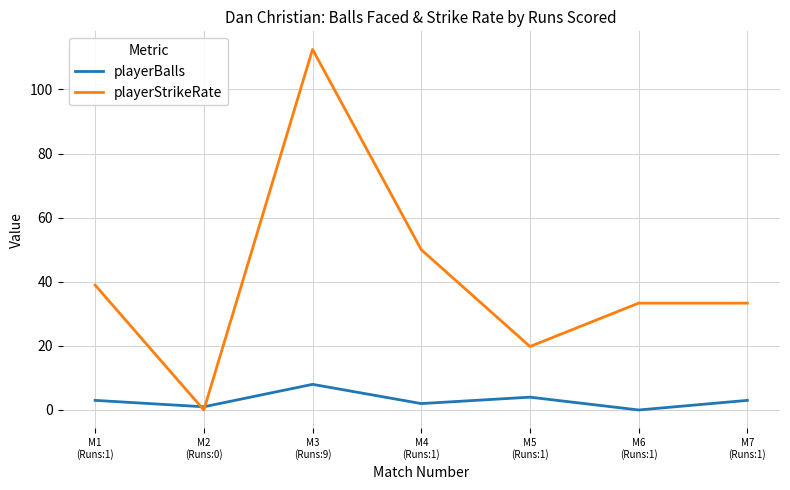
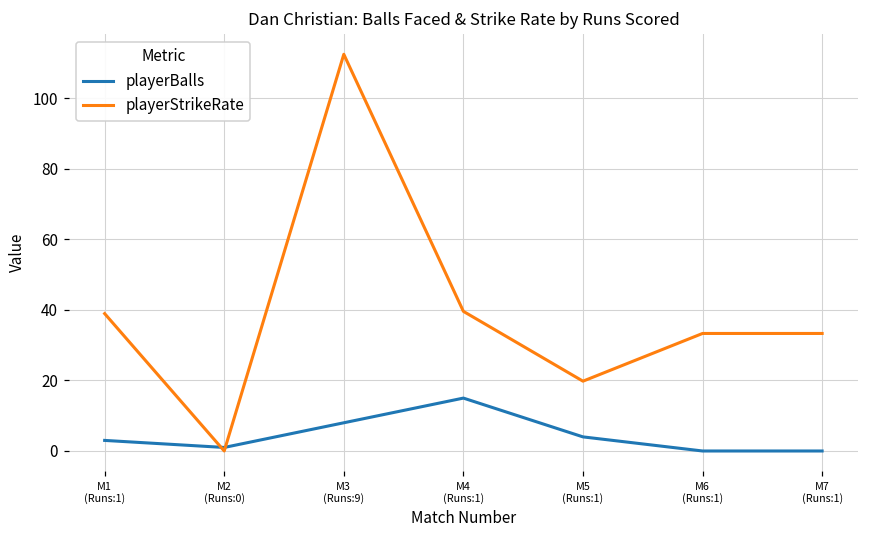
  {
    "playerBalls": {
      "M1 (Runs:1)": 3,
      "M2 (Runs:0)": 1,
      "M3 (Runs:9)": 8,
-     "M4 (Runs:1)": 2,
+     "M4 (Runs:1)": 15,
      "M5 (Runs:1)": 4,
      "M6 (Runs:1)": 0,
-     "M7 (Runs:1)": 3
+     "M7 (Runs:1)": 0
    },
    "playerStrikeRate": {
      "M1 (Runs:1)": 39,
      "M2 (Runs:0)": 0,
      "M3 (Runs:9)": 113,
-     "M4 (Runs:1)": 50,
+     "M4 (Runs:1)": 40,
      "M5 (Runs:1)": 20,
      "M6 (Runs:1)": 33,
      "M7 (Runs:1)": 33
    }
  }
